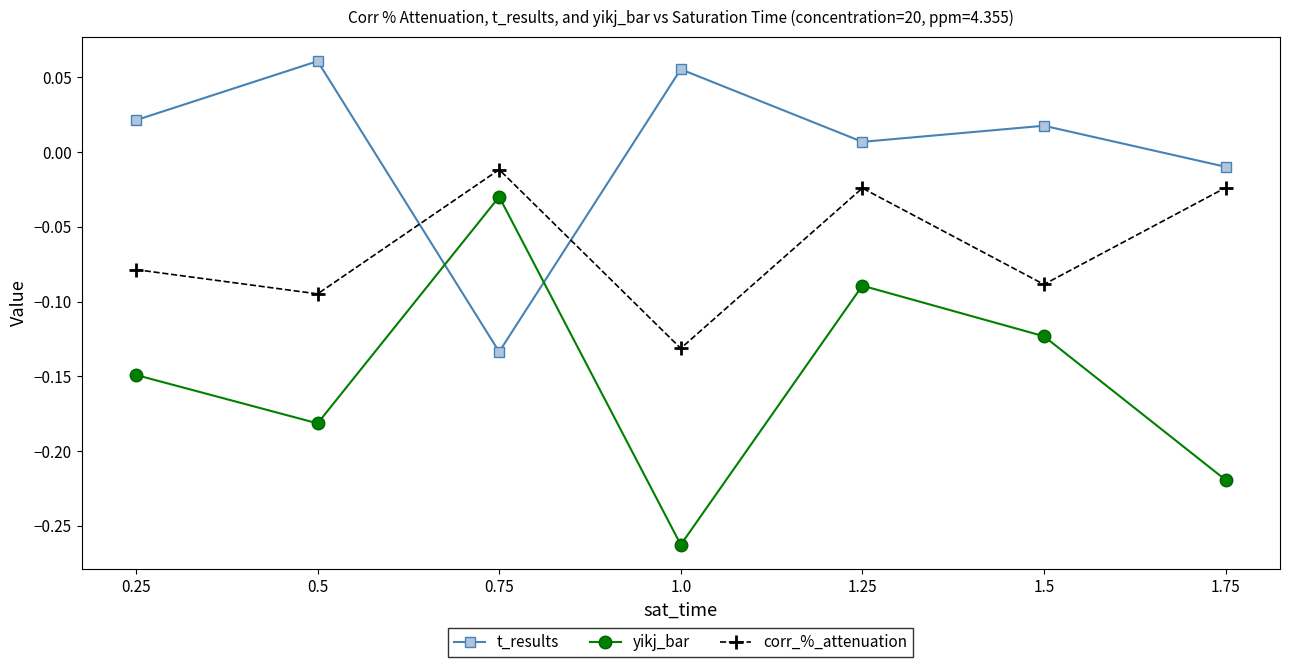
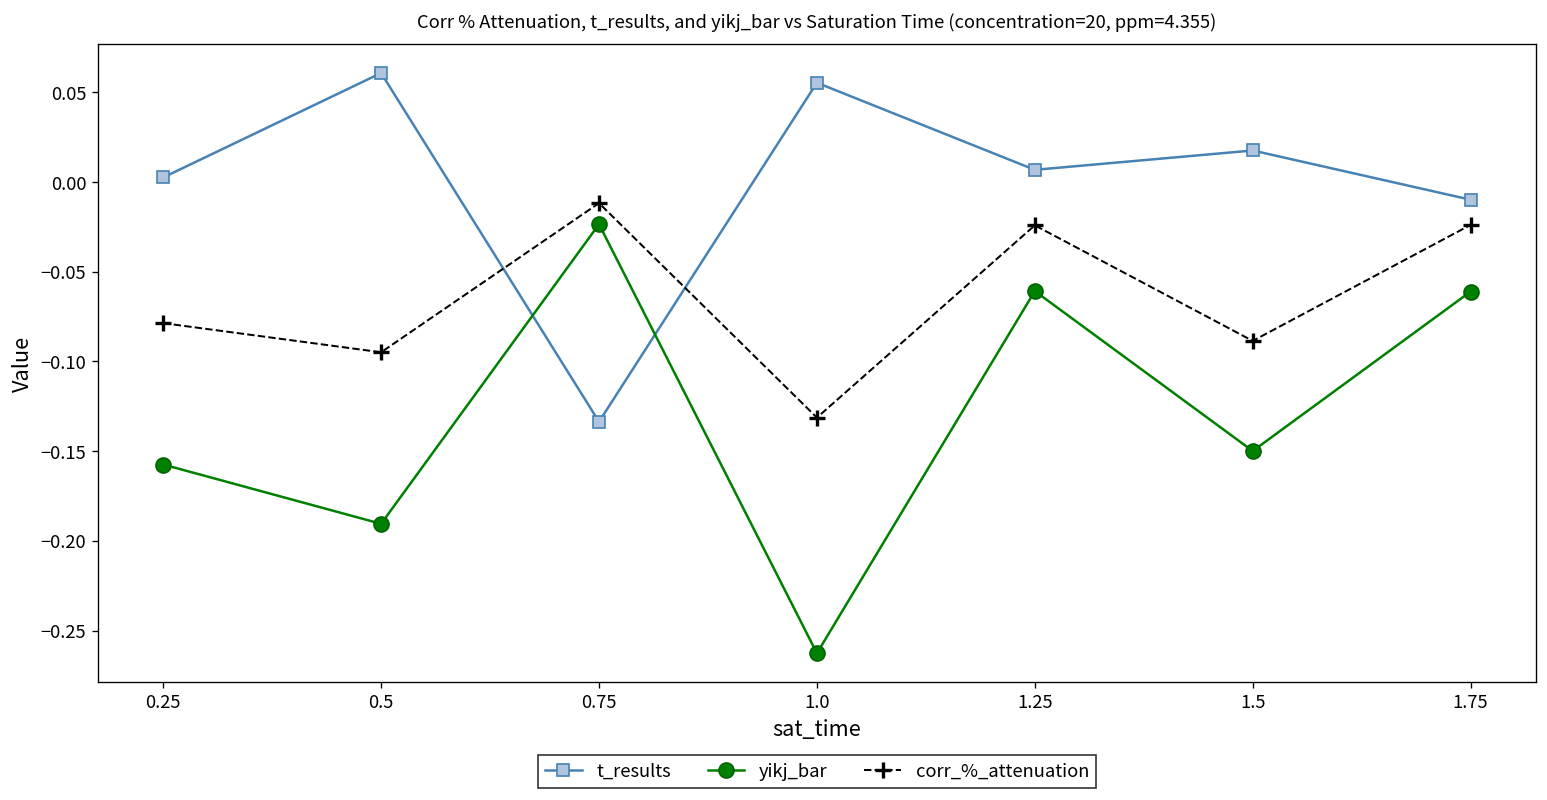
  {
    "t_results": {
-     "0.25": 0.021,
+     "0.25": 0.003,
      "0.5": 0.061,
      "0.75": -0.134,
      "1.0": 0.055,
      "1.25": 0.007,
      "1.5": 0.018,
      "1.75": -0.010
    },
    "yikj_bar": {
-     "0.25": -0.149,
-     "0.5": -0.181,
-     "0.75": -0.030,
+     "0.25": -0.157,
+     "0.5": -0.190,
+     "0.75": -0.024,
      "1.0": -0.263,
-     "1.25": -0.089,
-     "1.5": -0.123,
-     "1.75": -0.219
+     "1.25": -0.061,
+     "1.5": -0.150,
+     "1.75": -0.061
    },
    "corr_%_attenuation": {
      "0.25": -0.079,
      "0.5": -0.095,
      "0.75": -0.012,
      "1.0": -0.131,
      "1.25": -0.024,
      "1.5": -0.089,
      "1.75": -0.024
    }
  }
